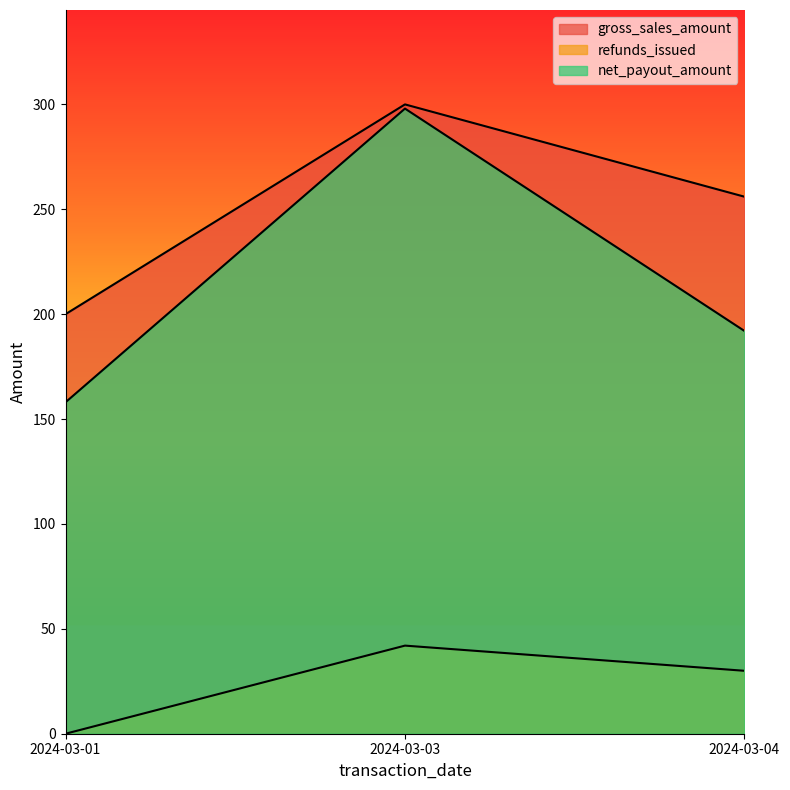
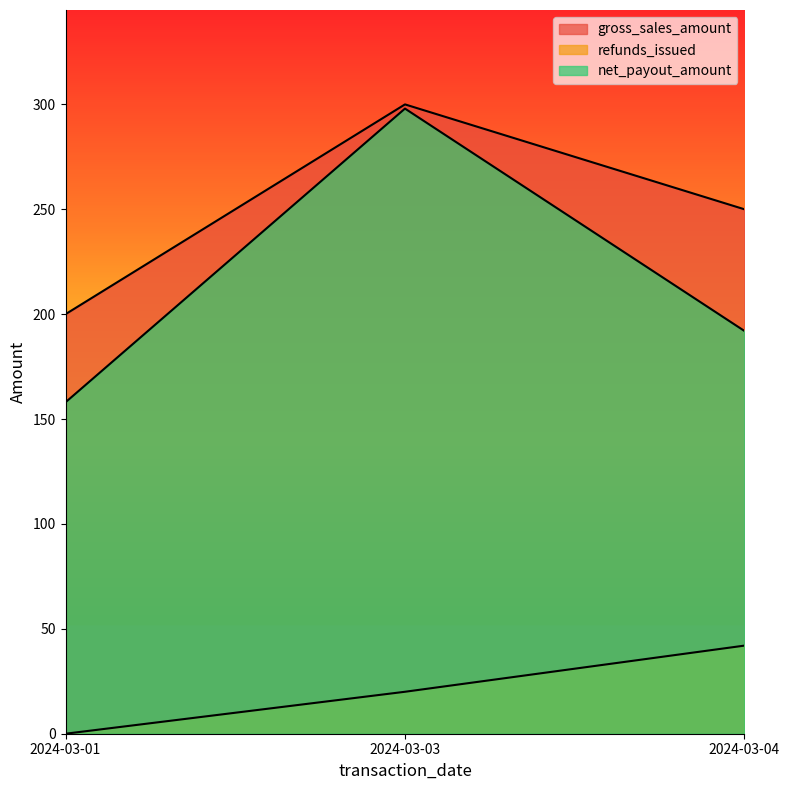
  {
    "gross_sales_amount": {
      "2024-03-01": 200,
      "2024-03-03": 300,
-     "2024-03-04": 256
+     "2024-03-04": 250
    },
    "refunds_issued": {
      "2024-03-01": 0,
-     "2024-03-03": 42,
-     "2024-03-04": 30
+     "2024-03-03": 20,
+     "2024-03-04": 42
    },
    "net_payout_amount": {
      "2024-03-01": 158,
      "2024-03-03": 298,
      "2024-03-04": 192
    }
  }
